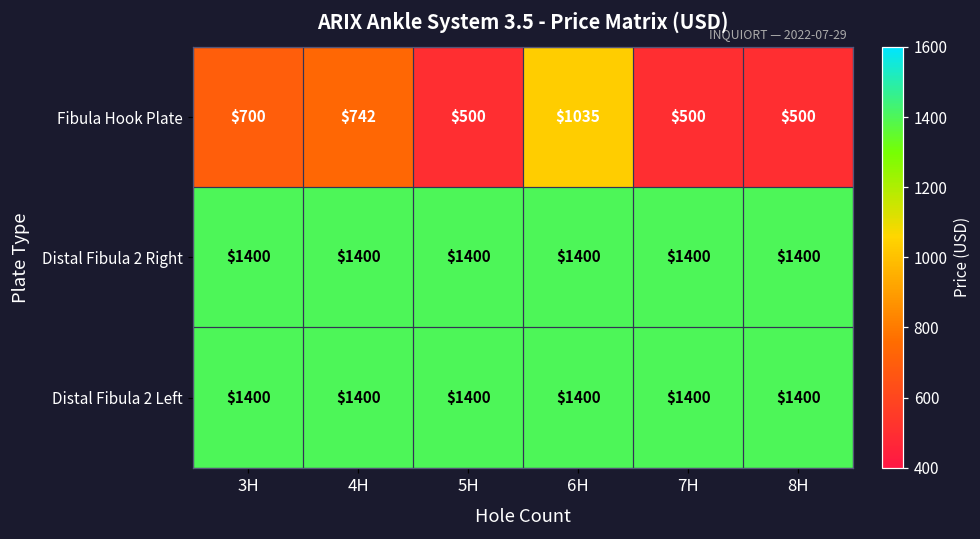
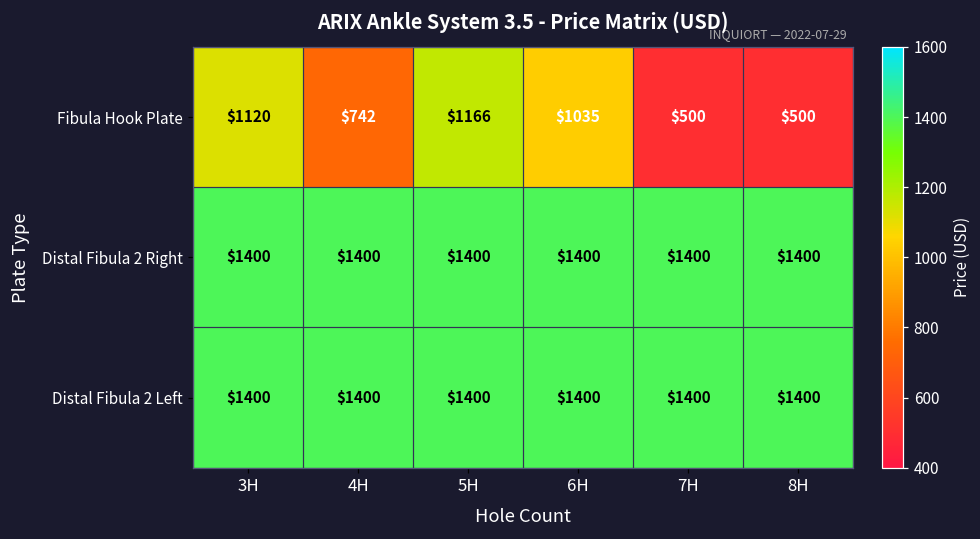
  {
    "Fibula Hook Plate": {
-     "3H": "$700",
+     "3H": "$1120",
      "4H": "$742",
-     "5H": "$500",
+     "5H": "$1166",
      "6H": "$1035",
      "7H": "$500",
      "8H": "$500"
    },
    "Distal Fibula 2 Right": {
      "3H": "$1400",
      "4H": "$1400",
      "5H": "$1400",
      "6H": "$1400",
      "7H": "$1400",
      "8H": "$1400"
    },
    "Distal Fibula 2 Left": {
      "3H": "$1400",
      "4H": "$1400",
      "5H": "$1400",
      "6H": "$1400",
      "7H": "$1400",
      "8H": "$1400"
    }
  }
